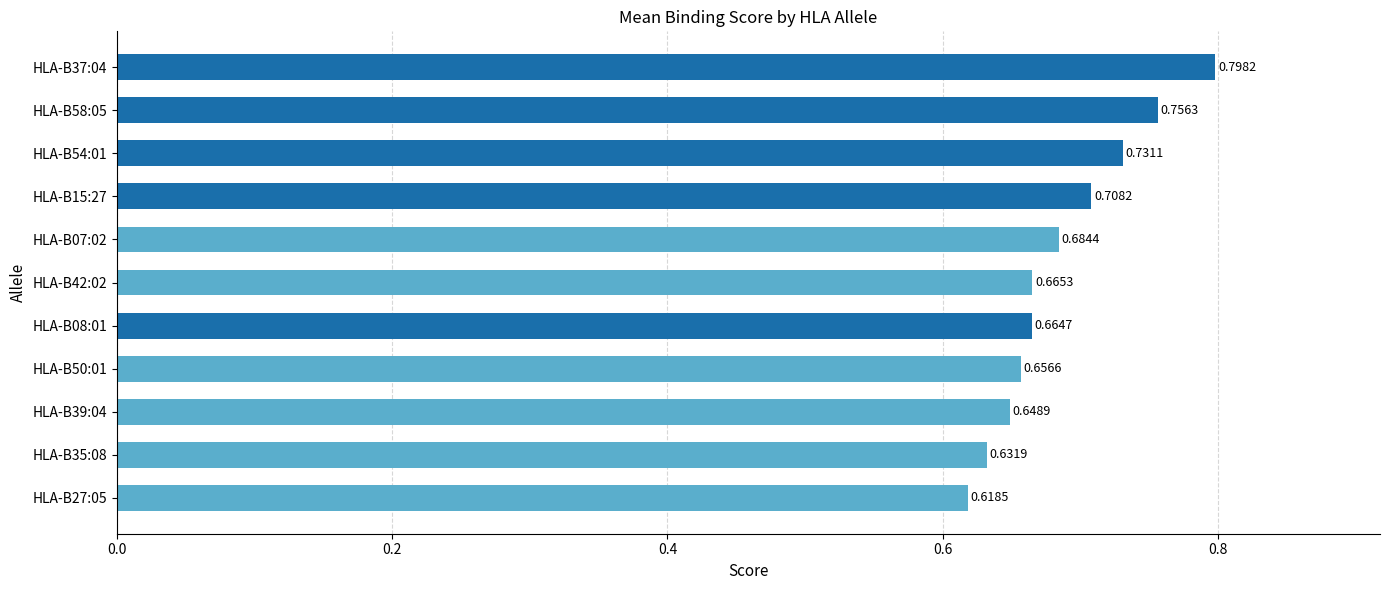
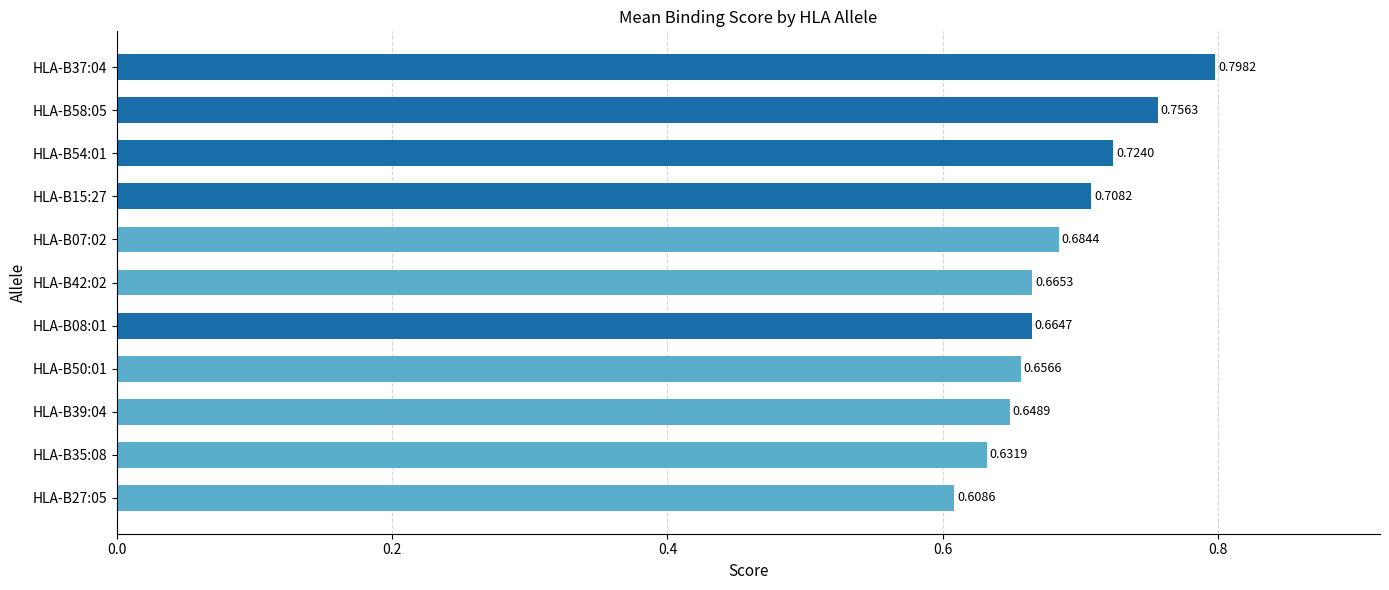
  {
    "HLA-B37:04": 0.7982,
    "HLA-B58:05": 0.7563,
-   "HLA-B54:01": 0.7311,
+   "HLA-B54:01": 0.7240,
    "HLA-B15:27": 0.7082,
    "HLA-B07:02": 0.6844,
    "HLA-B42:02": 0.6653,
    "HLA-B08:01": 0.6647,
    "HLA-B50:01": 0.6566,
    "HLA-B39:04": 0.6489,
    "HLA-B35:08": 0.6319,
-   "HLA-B27:05": 0.6185
+   "HLA-B27:05": 0.6086
  }
